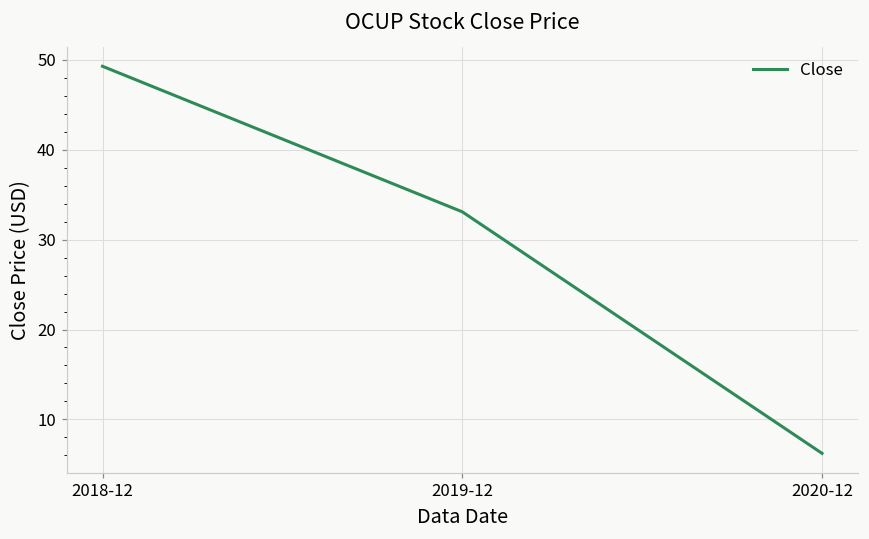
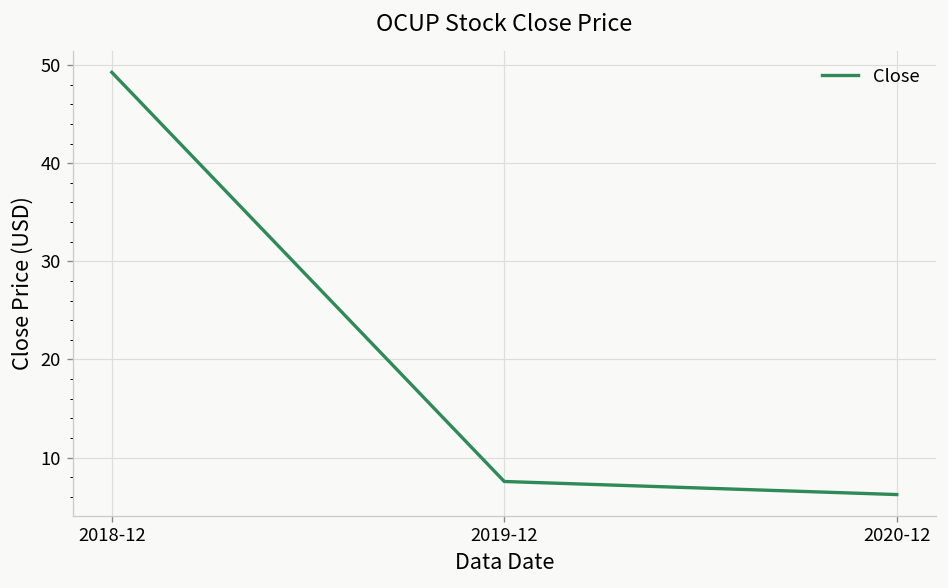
  {
    "2018-12": 49,
-   "2019-12": 33,
+   "2019-12": 8,
    "2020-12": 6
  }
